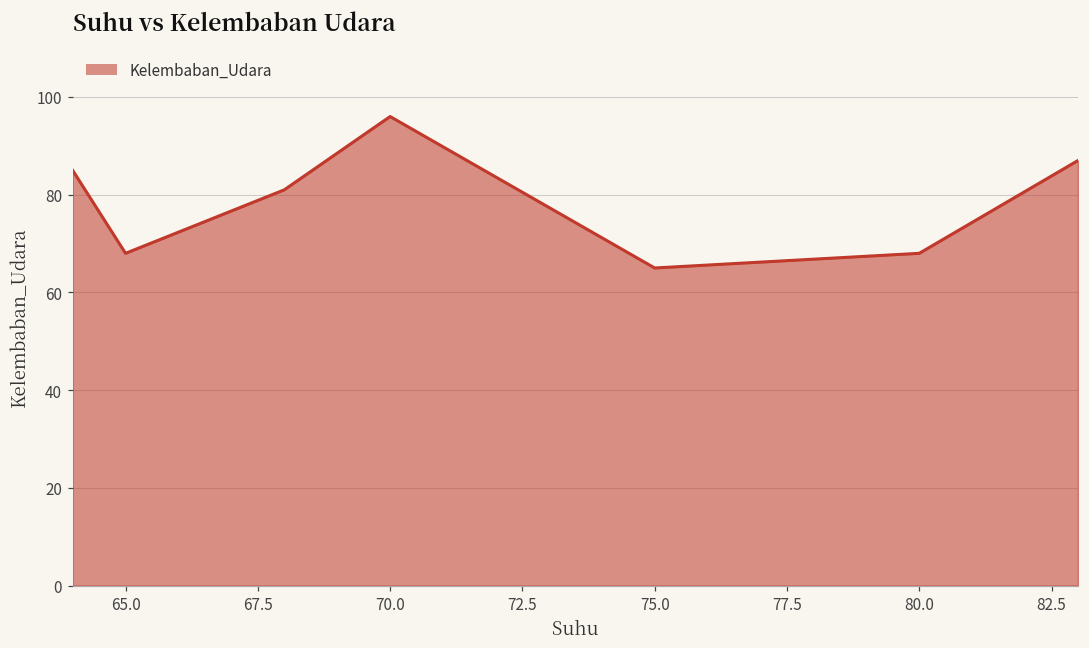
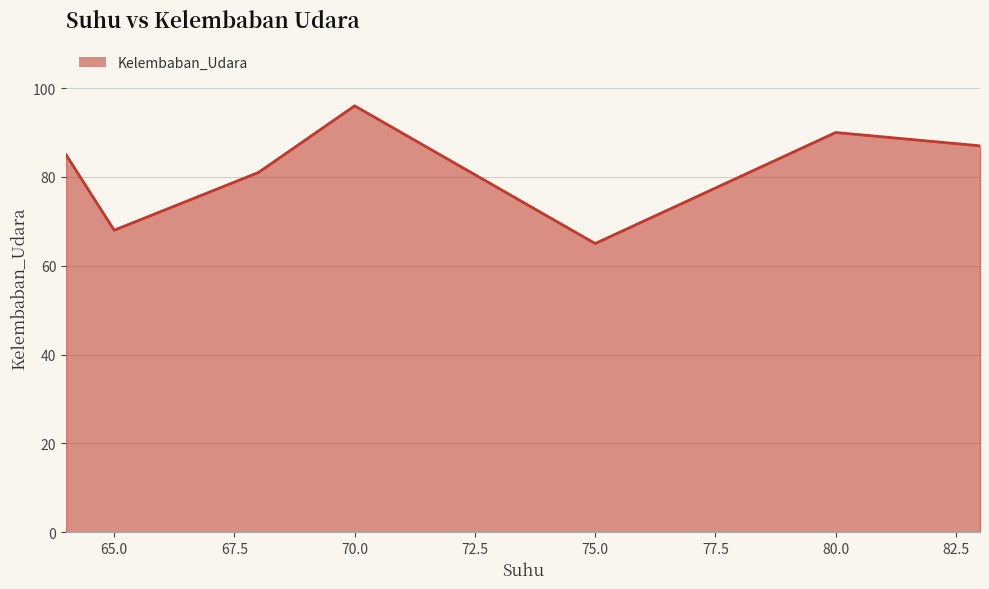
  {
    "65.0": 68,
    "70.0": 96,
    "75.0": 65,
-   "80.0": 68
+   "80.0": 90
  }
